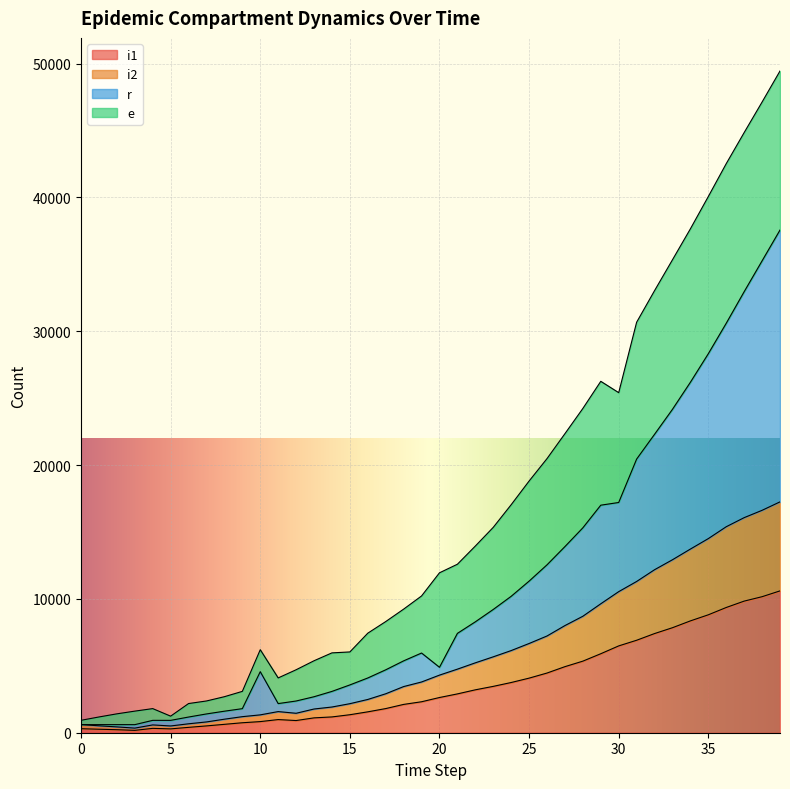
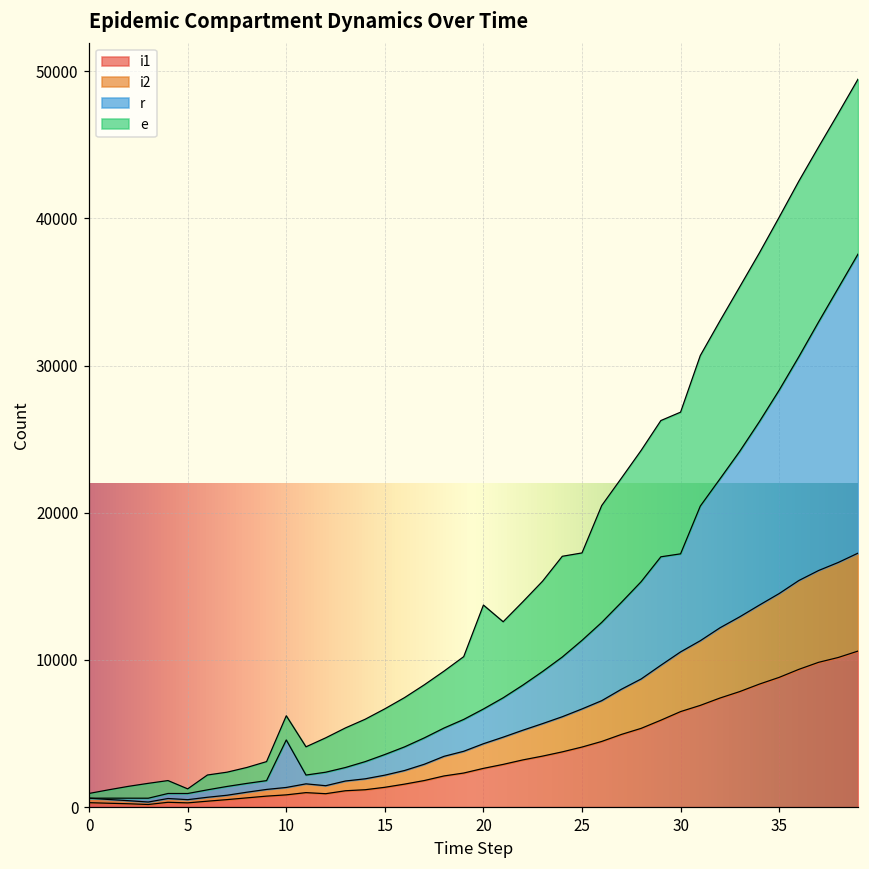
  {
    "r": {
      "5": 400,
      "10": 3200,
      "15": 1400,
-     "20": 600,
+     "20": 2400,
      "25": 4700,
      "30": 6700,
      "35": 13800
    },
    "e": {
      "0": 300,
      "5": 300,
      "10": 1600,
-     "15": 2500,
+     "15": 3100,
      "20": 7100,
-     "25": 7500,
-     "30": 8200,
+     "25": 5900,
+     "30": 9600,
      "35": 11700
    }
  }
